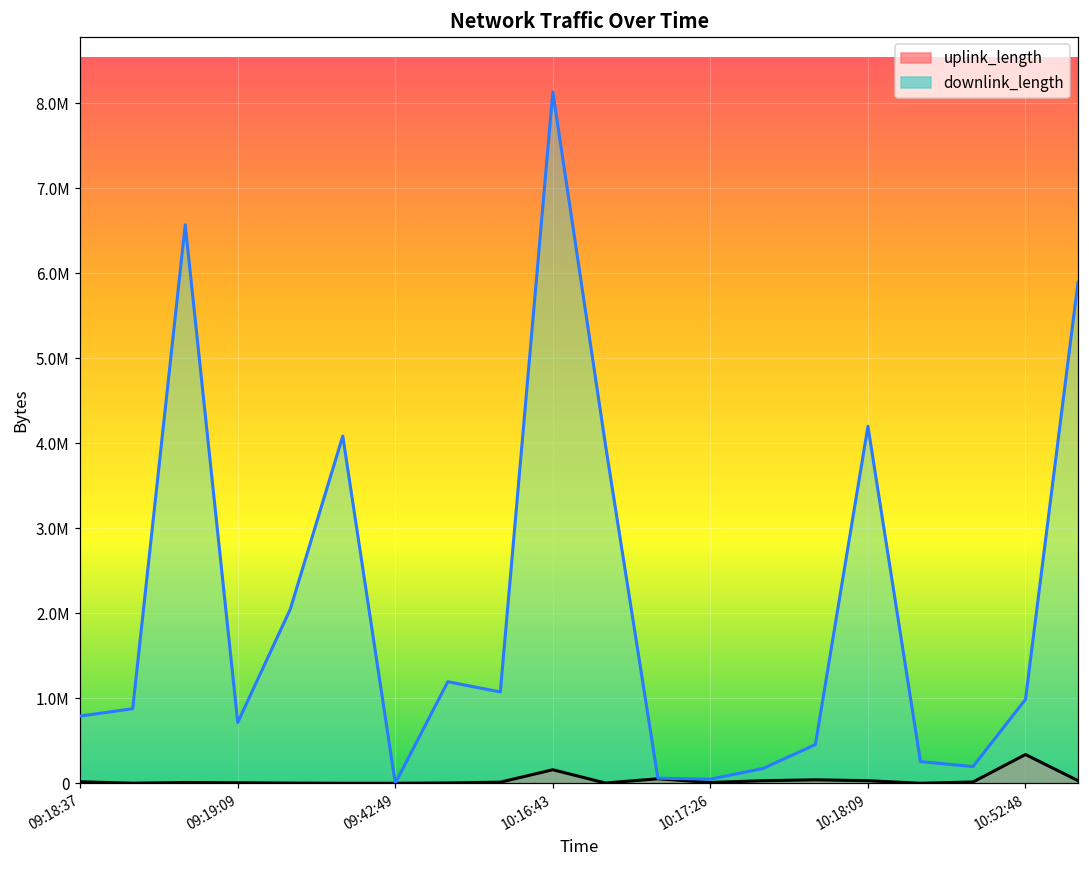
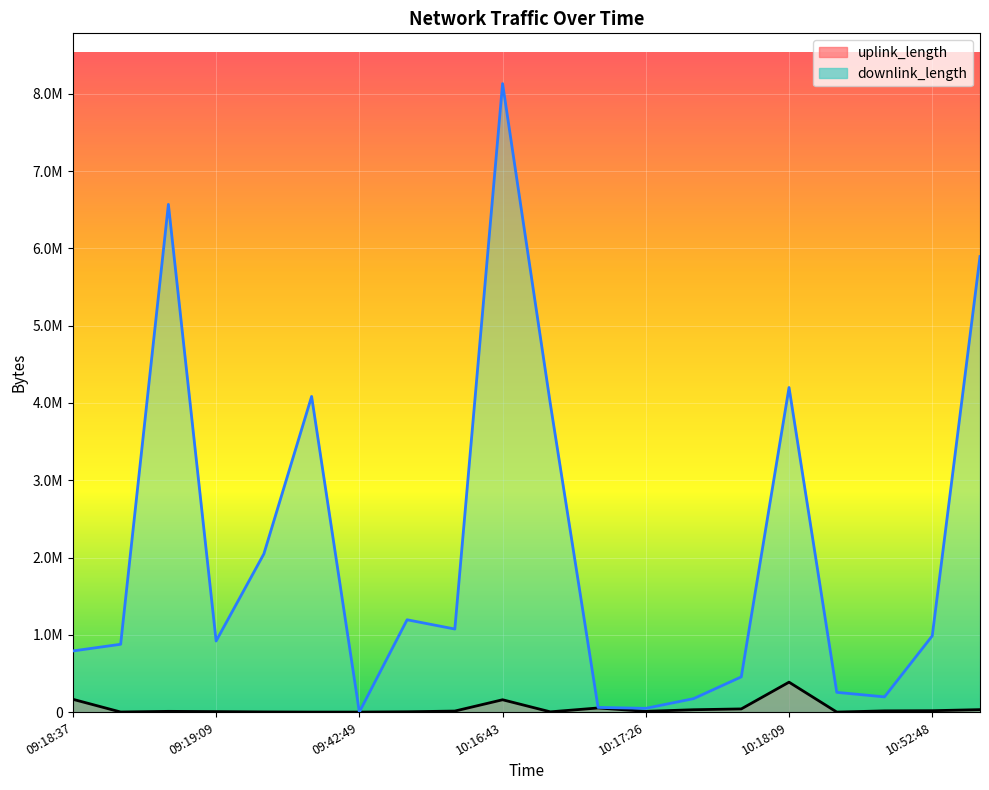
  {
    "uplink_length": {
-     "09:18:37": 0,
+     "09:18:37": 200000,
      "09:19:09": 0,
      "10:16:43": 200000,
      "10:17:26": 0,
-     "10:18:09": 0,
-     "10:52:48": 300000
+     "10:18:09": 400000,
+     "10:52:48": 0
    },
    "downlink_length": {
      "09:18:37": 800000,
-     "09:19:09": 700000,
+     "09:19:09": 900000,
      "10:16:43": 8100000,
      "10:17:26": 0,
      "10:18:09": 4200000,
      "10:52:48": 1000000
    }
  }
